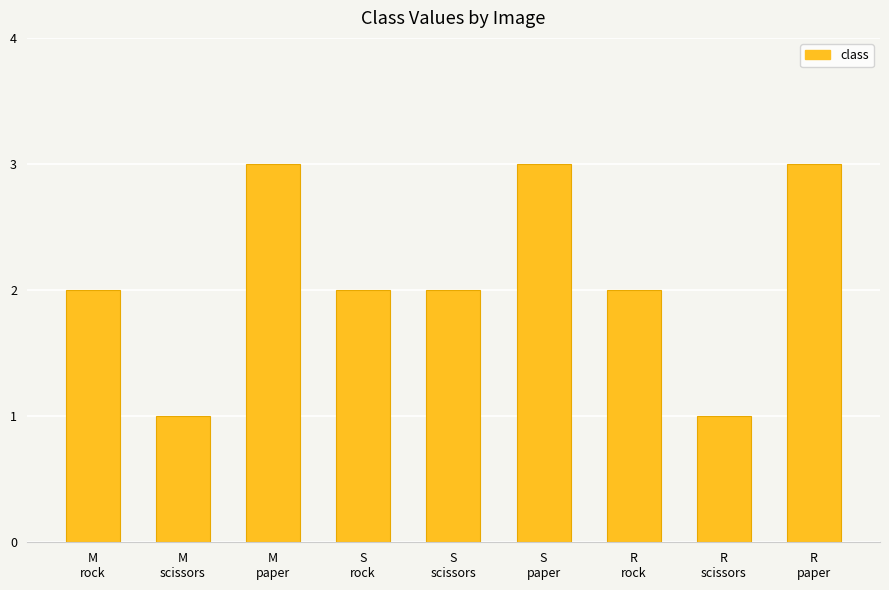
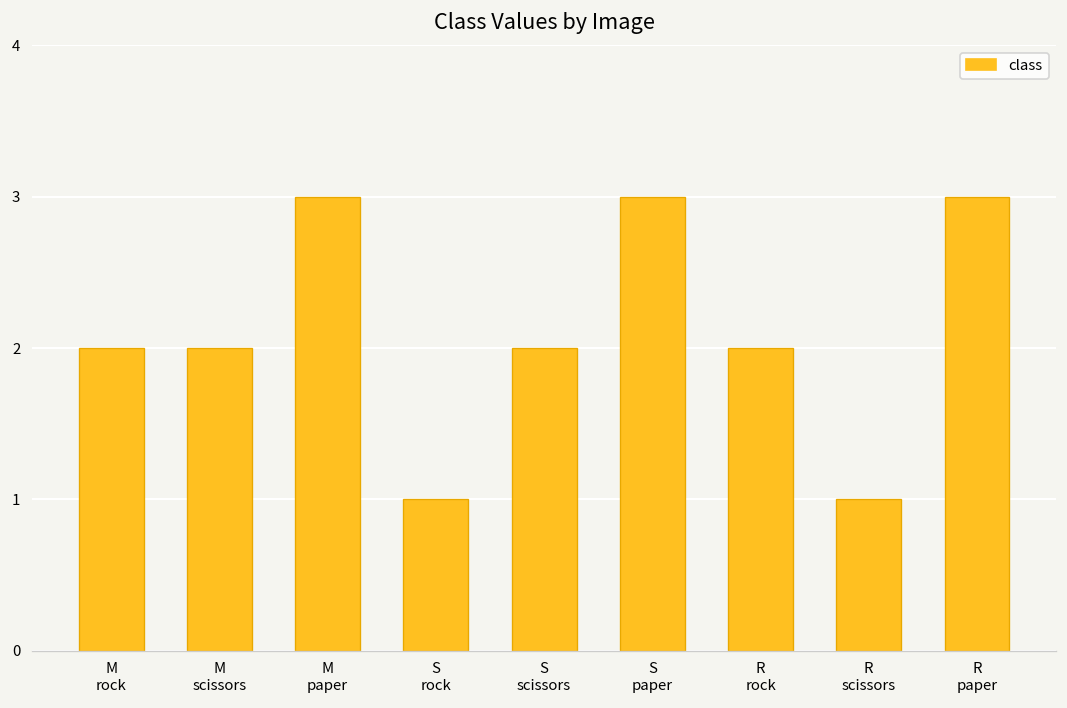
  {
    "M rock": 2,
-   "M scissors": 1,
+   "M scissors": 2,
    "M paper": 3,
-   "S rock": 2,
+   "S rock": 1,
    "S scissors": 2,
    "S paper": 3,
    "R rock": 2,
    "R scissors": 1,
    "R paper": 3
  }
